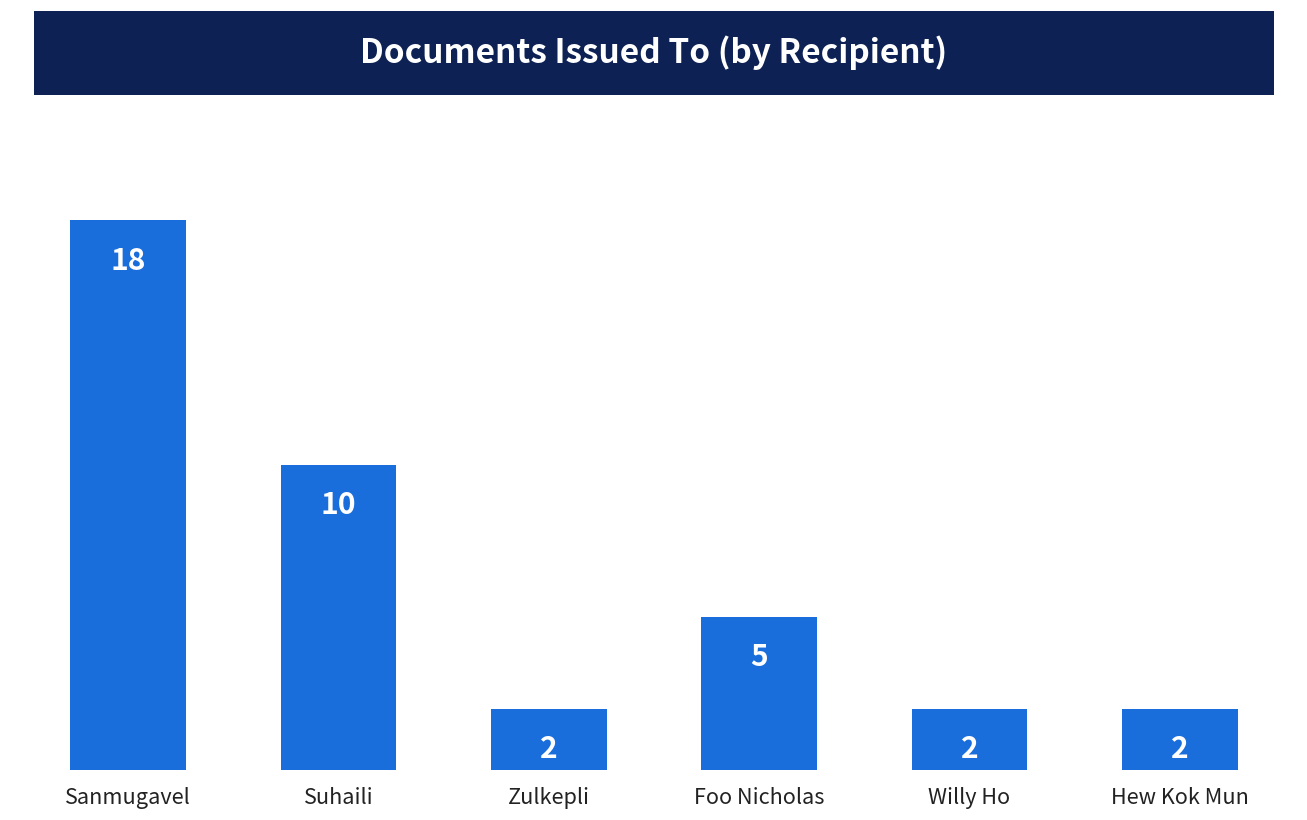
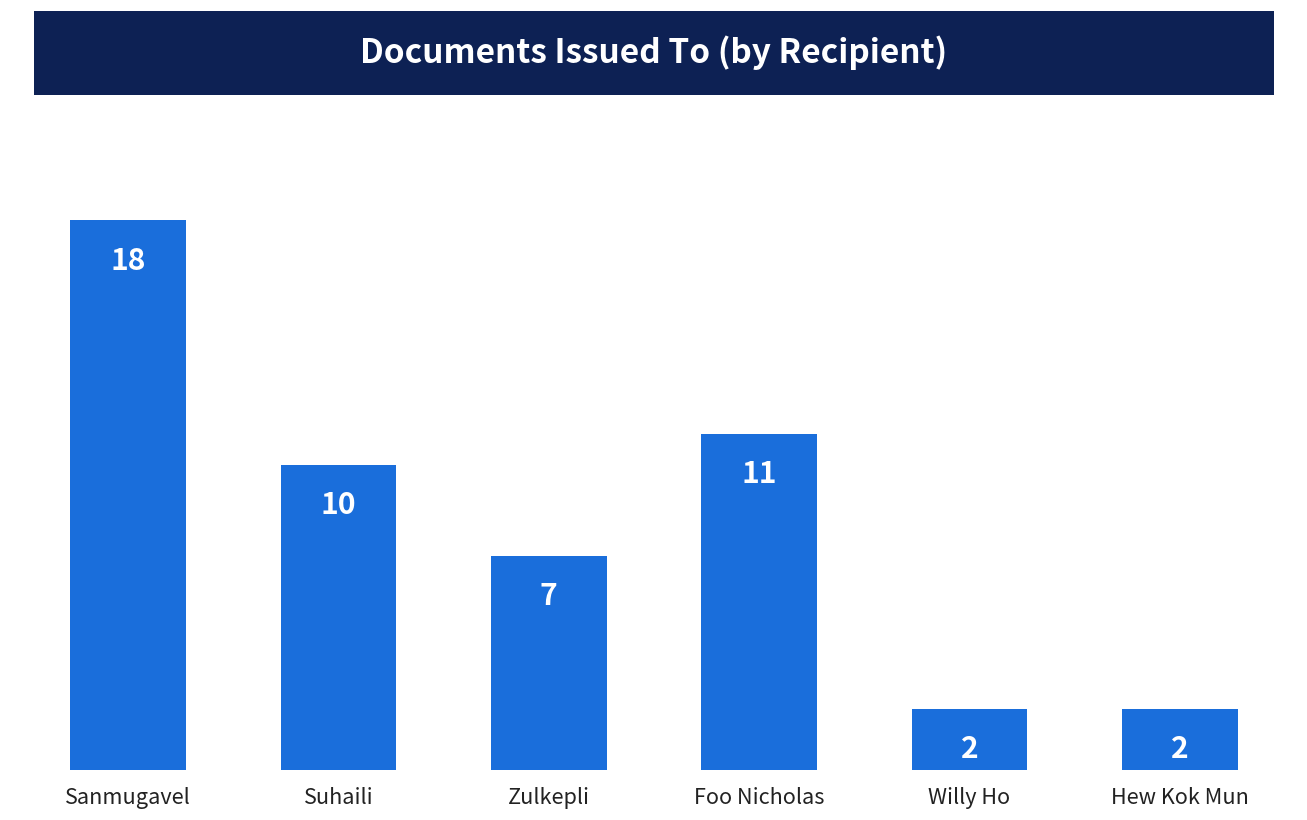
  {
    "Sanmugavel": 18,
    "Suhaili": 10,
-   "Zulkepli": 2,
-   "Foo Nicholas": 5,
+   "Zulkepli": 7,
+   "Foo Nicholas": 11,
    "Willy Ho": 2,
    "Hew Kok Mun": 2
  }
